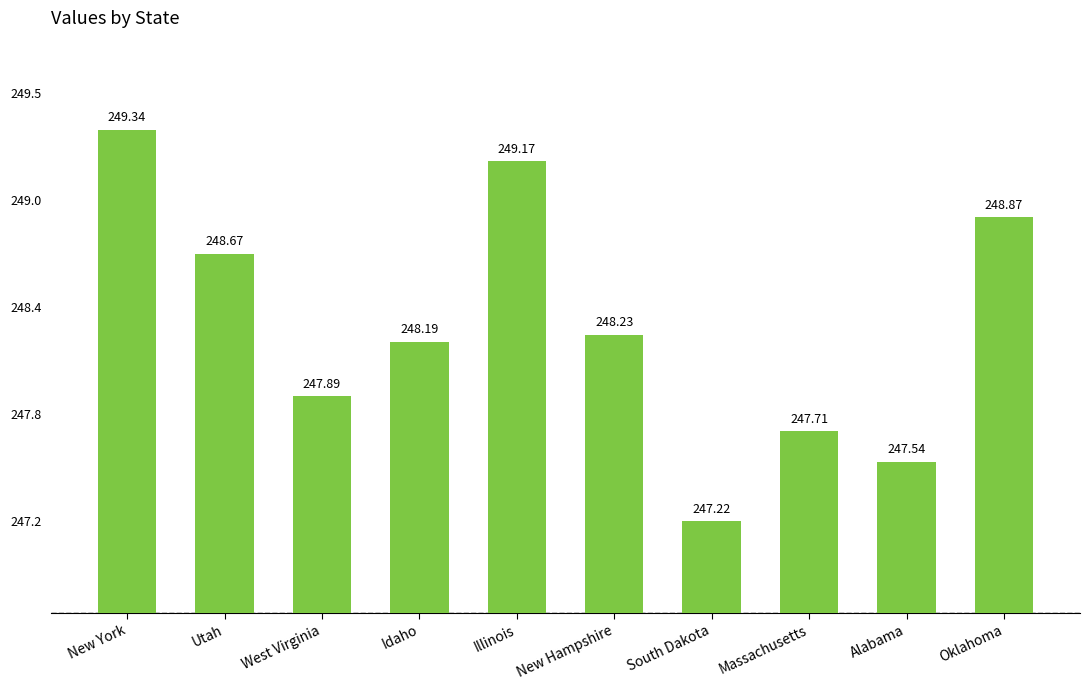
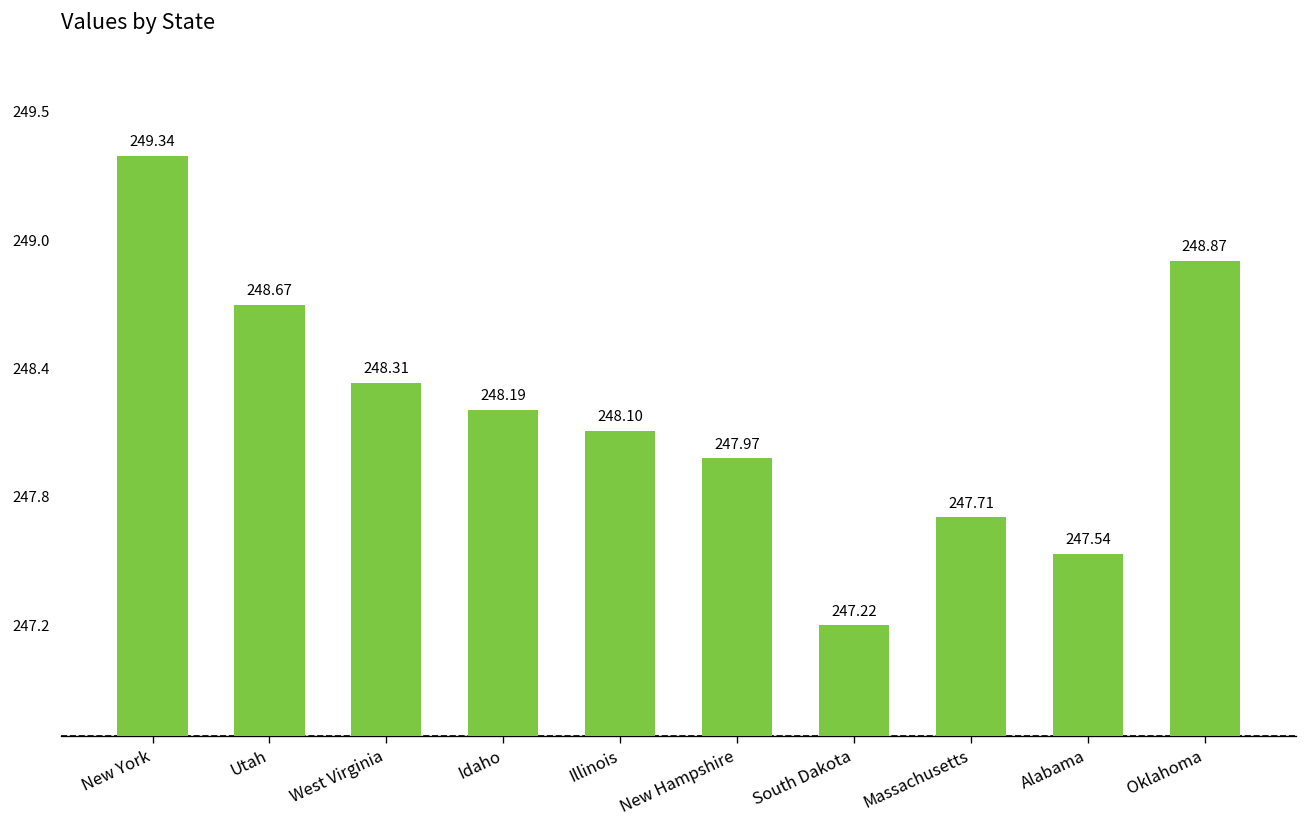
  {
    "New York": 249.34,
    "Utah": 248.67,
-   "West Virginia": 247.89,
+   "West Virginia": 248.31,
    "Idaho": 248.19,
-   "Illinois": 249.17,
-   "New Hampshire": 248.23,
+   "Illinois": 248.10,
+   "New Hampshire": 247.97,
    "South Dakota": 247.22,
    "Massachusetts": 247.71,
    "Alabama": 247.54,
    "Oklahoma": 248.87
  }
